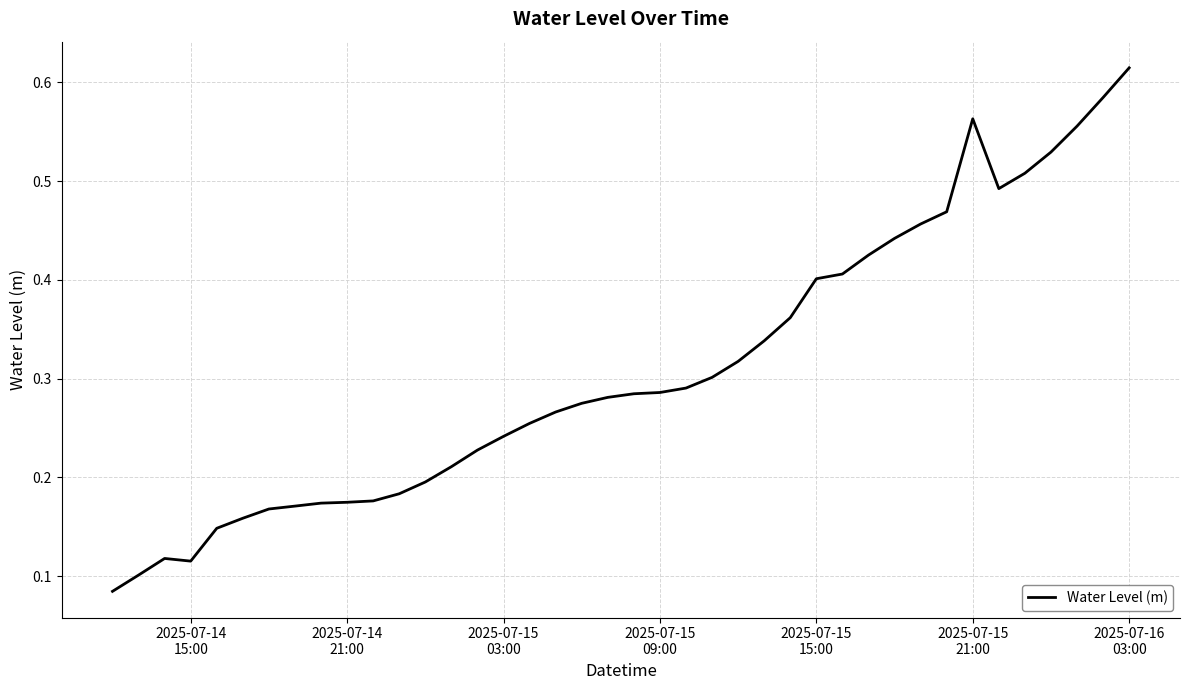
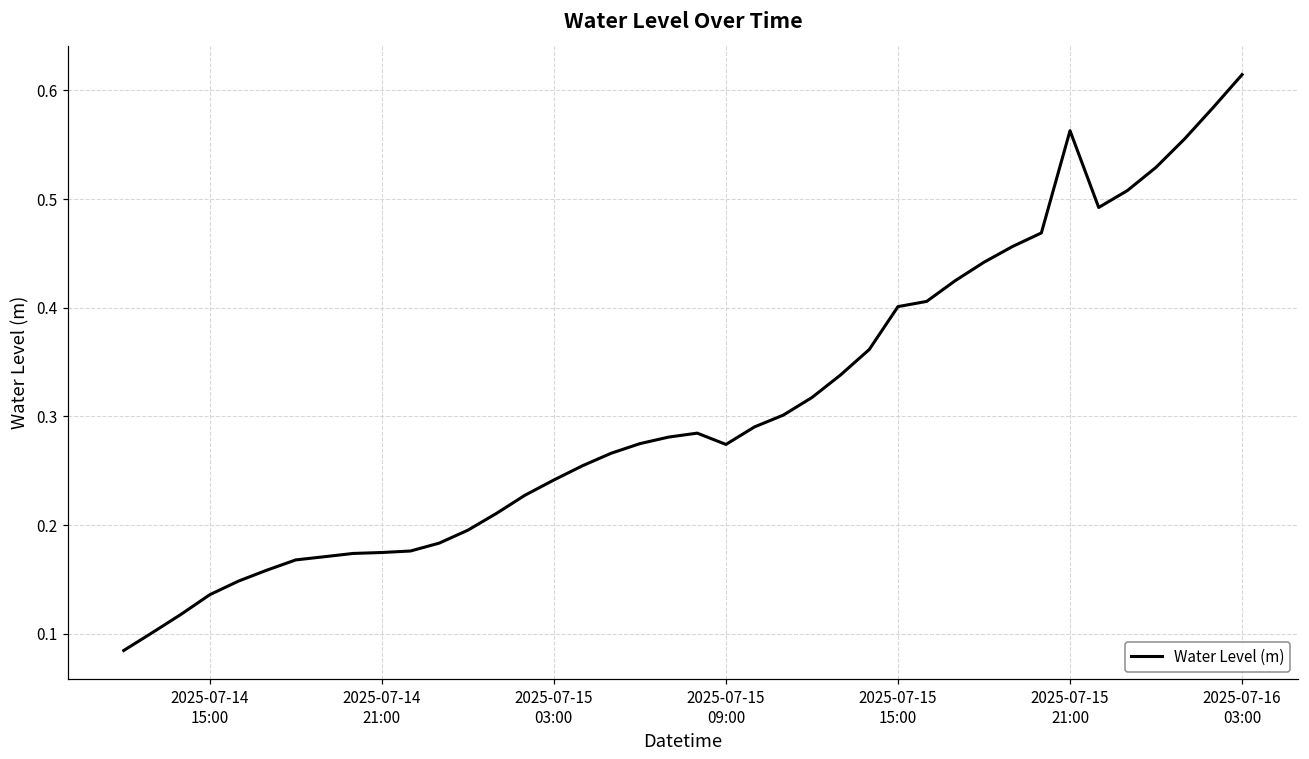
  {
-   "2025-07-14 15:00": 0.12,
+   "2025-07-14 15:00": 0.14,
    "2025-07-14 21:00": 0.17,
    "2025-07-15 03:00": 0.24,
-   "2025-07-15 09:00": 0.29,
+   "2025-07-15 09:00": 0.27,
    "2025-07-15 15:00": 0.40,
    "2025-07-15 21:00": 0.56,
    "2025-07-16 03:00": 0.61
  }
